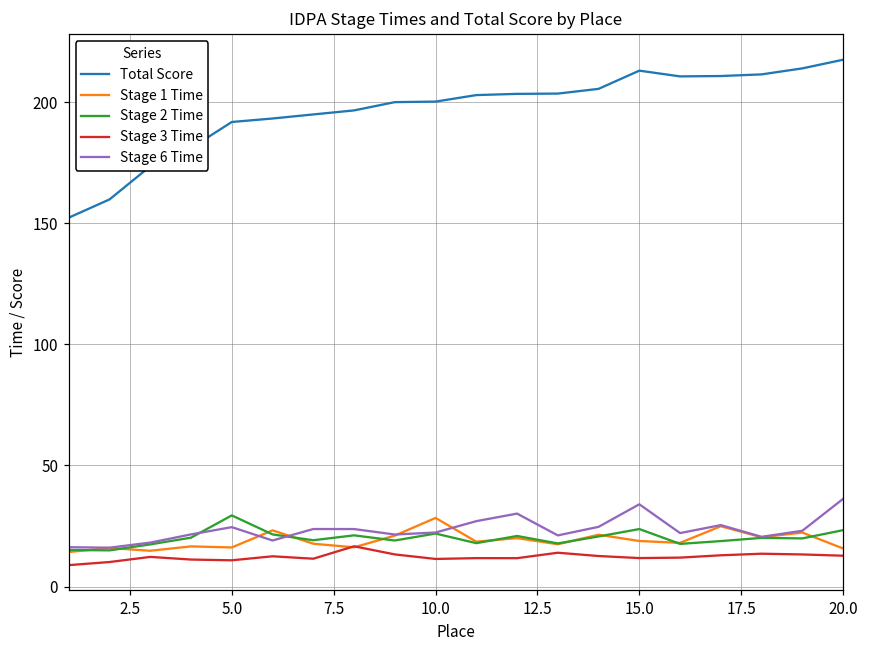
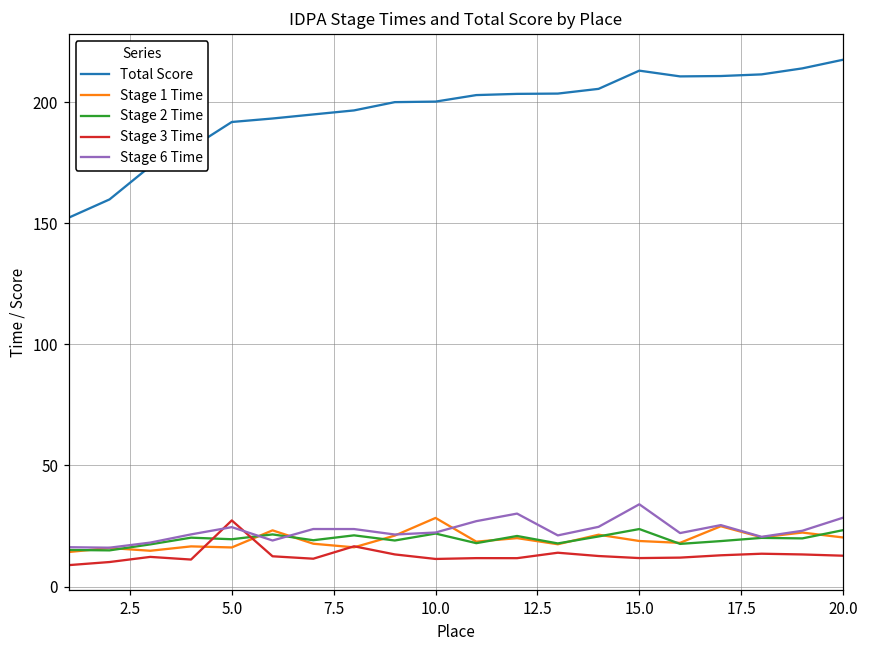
  {
    "Total Score": {
      "5.0": 192,
      "10.0": 200,
      "15.0": 213,
      "20.0": 218
    },
    "Stage 1 Time": {
      "5.0": 16,
      "10.0": 28,
      "15.0": 19,
-     "20.0": 16
+     "20.0": 20
    },
    "Stage 2 Time": {
-     "5.0": 29,
+     "5.0": 20,
      "15.0": 24,
      "20.0": 23
    },
    "Stage 3 Time": {
-     "5.0": 11,
+     "5.0": 27,
      "10.0": 11,
      "15.0": 12,
      "20.0": 13
    },
    "Stage 6 Time": {
      "5.0": 25,
      "15.0": 34,
-     "20.0": 36
+     "20.0": 28
    }
  }
